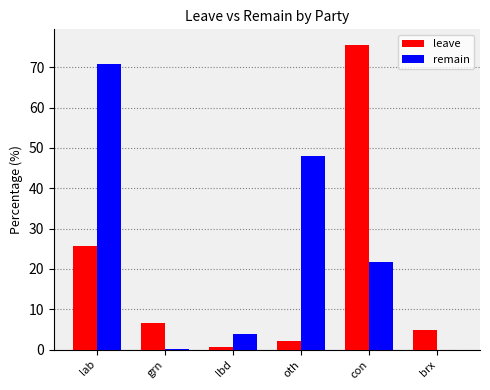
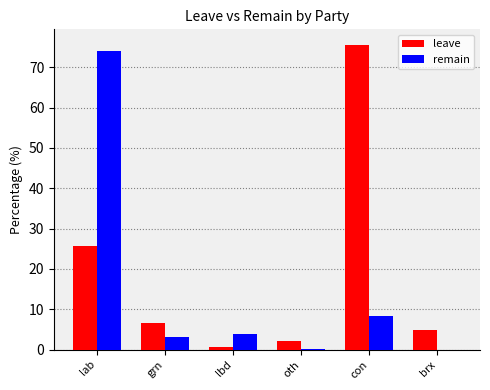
  {
    "leave": {
      "lab": 26,
      "grn": 7,
      "oth": 2,
      "con": 76,
      "brx": 5
    },
    "remain": {
-     "lab": 71,
-     "grn": 0,
+     "lab": 74,
+     "grn": 3,
      "lbd": 4,
-     "oth": 48,
-     "con": 22,
+     "oth": 0,
+     "con": 8,
      "brx": 0
    }
  }
